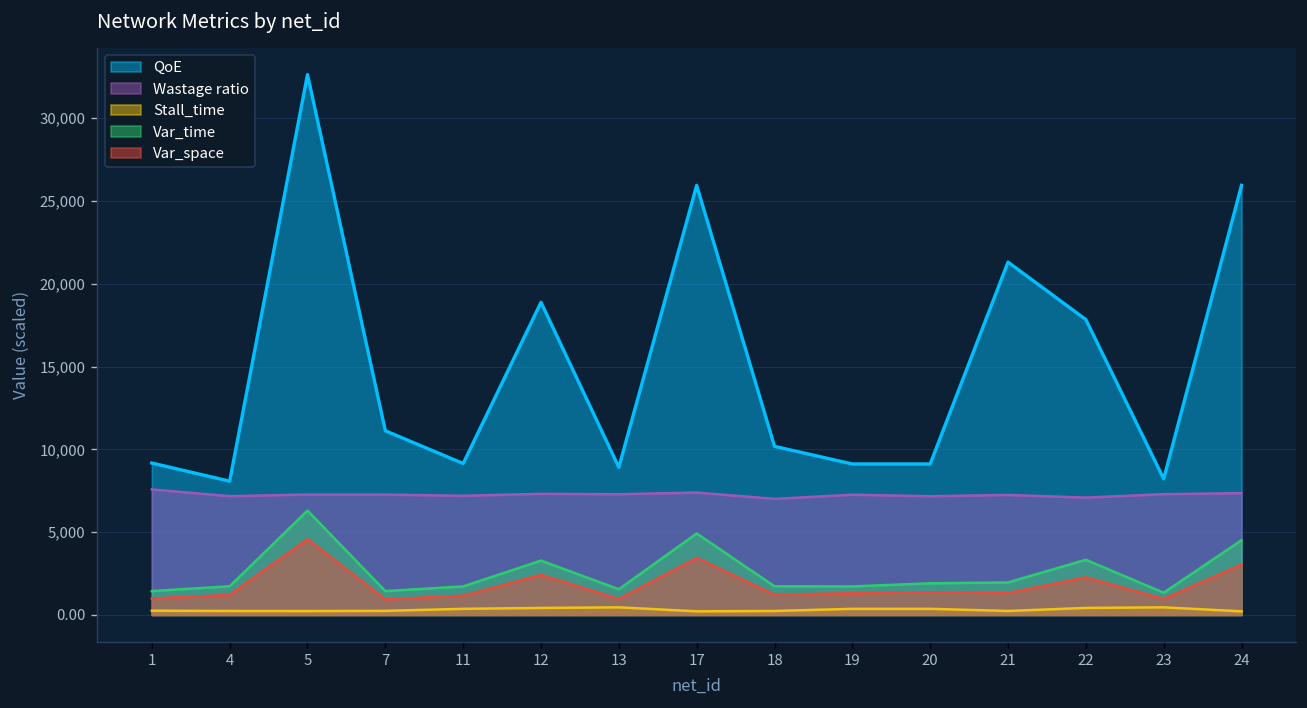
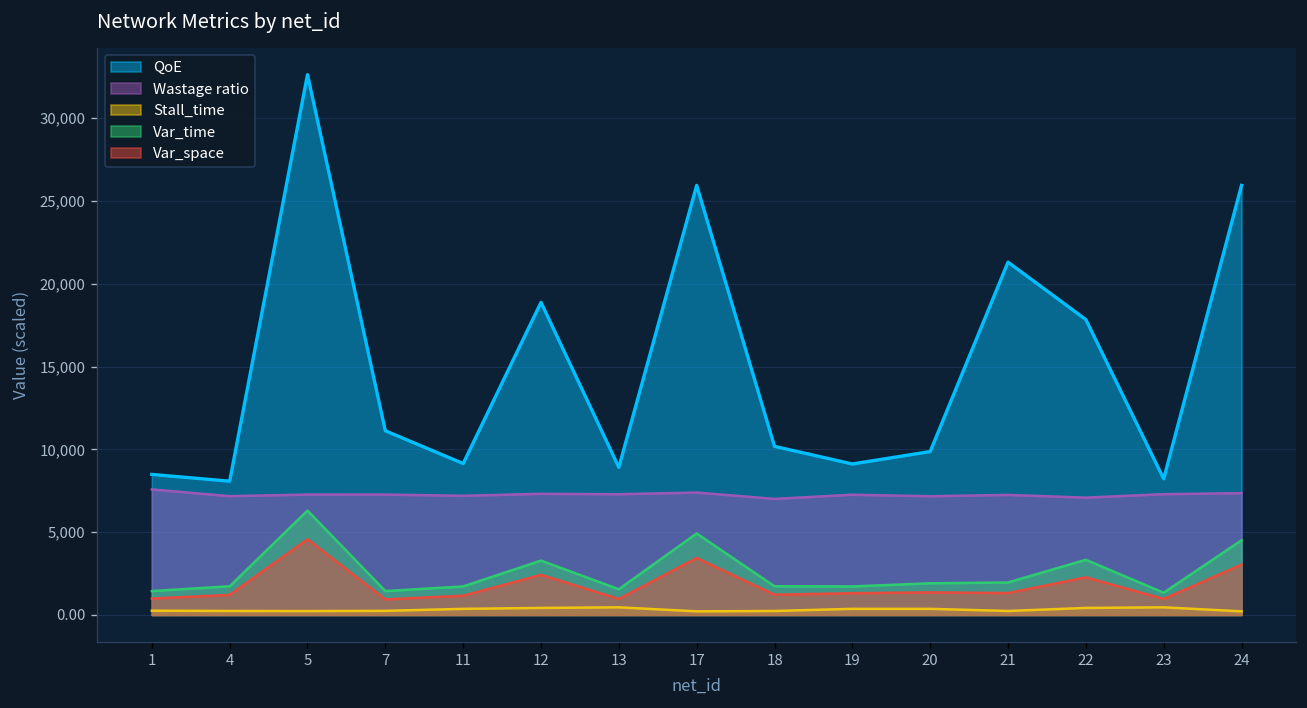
  {
    "QoE": {
-     "1": "9,200",
+     "1": "8,500",
      "4": "8,100",
      "5": "32,600",
      "7": "11,100",
      "11": "9,100",
      "12": "18,900",
      "13": "8,900",
      "17": "25,900",
      "18": "10,200",
      "19": "9,100",
-     "20": "9,100",
+     "20": "9,900",
      "21": "21,300",
      "22": "17,800",
      "23": "8,200",
      "24": "25,900"
    },
    "Wastage ratio": {
      "1": "7,600",
      "4": "7,200",
      "5": "7,300",
      "7": "7,300",
      "11": "7,200",
      "12": "7,300",
      "13": "7,300",
      "17": "7,400",
      "18": "7,000",
      "19": "7,300",
      "20": "7,200",
      "21": "7,200",
      "22": "7,100",
      "23": "7,300",
      "24": "7,400"
    },
    "Stall_time": {
      "1": "300",
      "4": "200",
      "5": "200",
      "7": "200",
      "11": "400",
      "12": "400",
      "13": "500",
      "17": "200",
      "18": "200",
      "19": "400",
      "20": "400",
      "21": "200",
      "22": "400",
      "23": "500",
      "24": "200"
    },
    "Var_time": {
      "1": "1,400",
      "4": "1,700",
      "5": "6,300",
      "7": "1,400",
      "11": "1,700",
      "12": "3,300",
      "13": "1,600",
      "17": "4,900",
      "18": "1,700",
      "19": "1,700",
      "20": "1,900",
      "21": "2,000",
      "22": "3,300",
      "23": "1,300",
      "24": "4,500"
    },
    "Var_space": {
      "1": "1,000",
      "4": "1,200",
      "5": "4,600",
      "7": "900",
      "11": "1,200",
      "12": "2,400",
      "13": "1,000",
      "17": "3,400",
      "18": "1,200",
      "19": "1,300",
      "20": "1,400",
      "21": "1,300",
      "22": "2,300",
      "23": "1,000",
      "24": "3,000"
    }
  }
